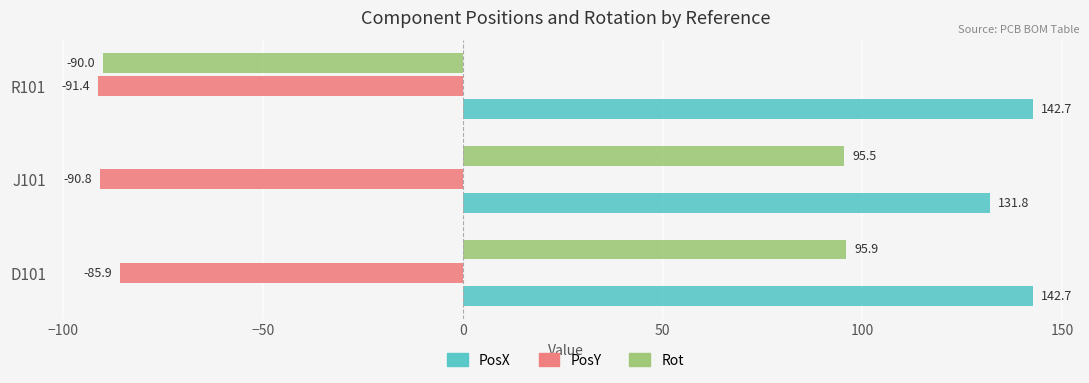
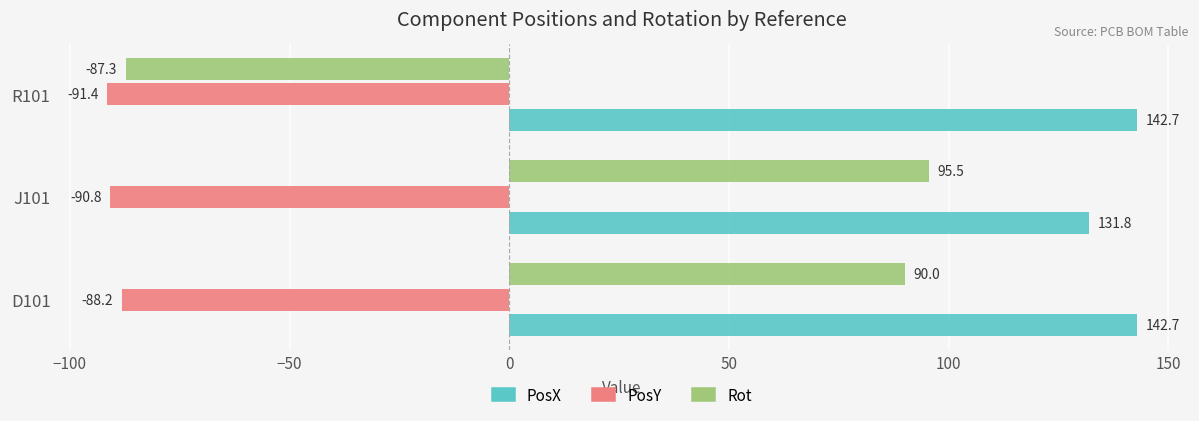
  {
    "PosX": {
      "R101": 142.7,
      "J101": 131.8,
      "D101": 142.7
    },
    "PosY": {
      "R101": -91.4,
      "J101": -90.8,
-     "D101": -85.9
+     "D101": -88.2
    },
    "Rot": {
-     "R101": -90.0,
+     "R101": -87.3,
      "J101": 95.5,
-     "D101": 95.9
+     "D101": 90.0
    }
  }
